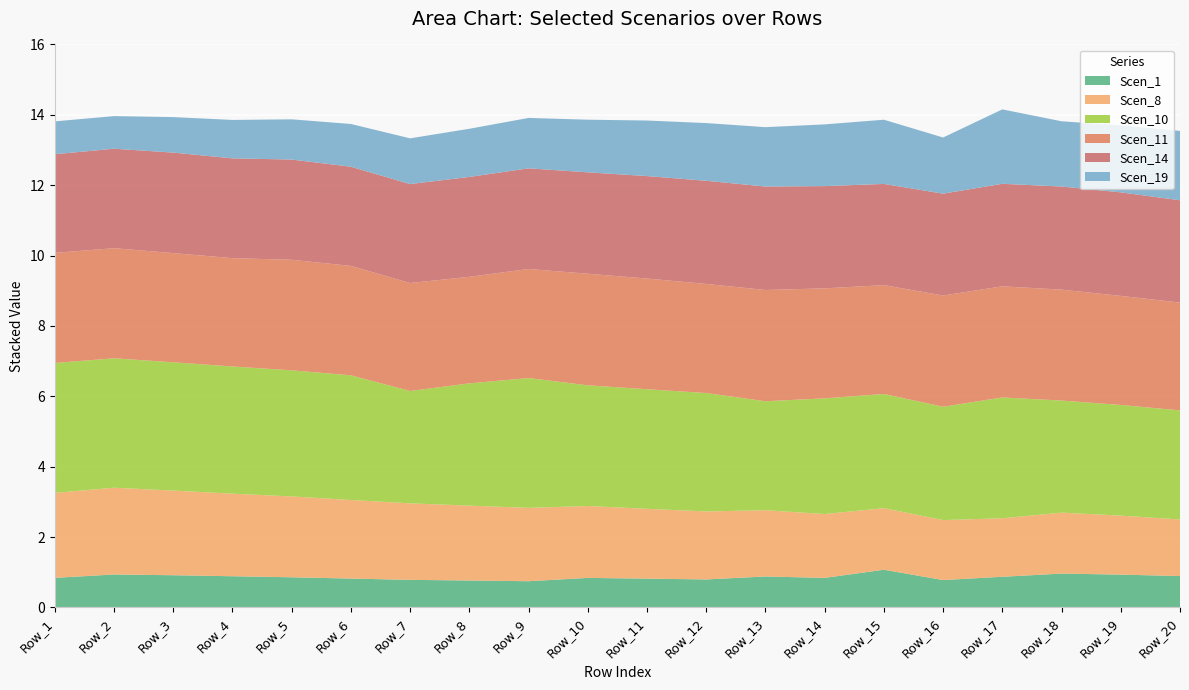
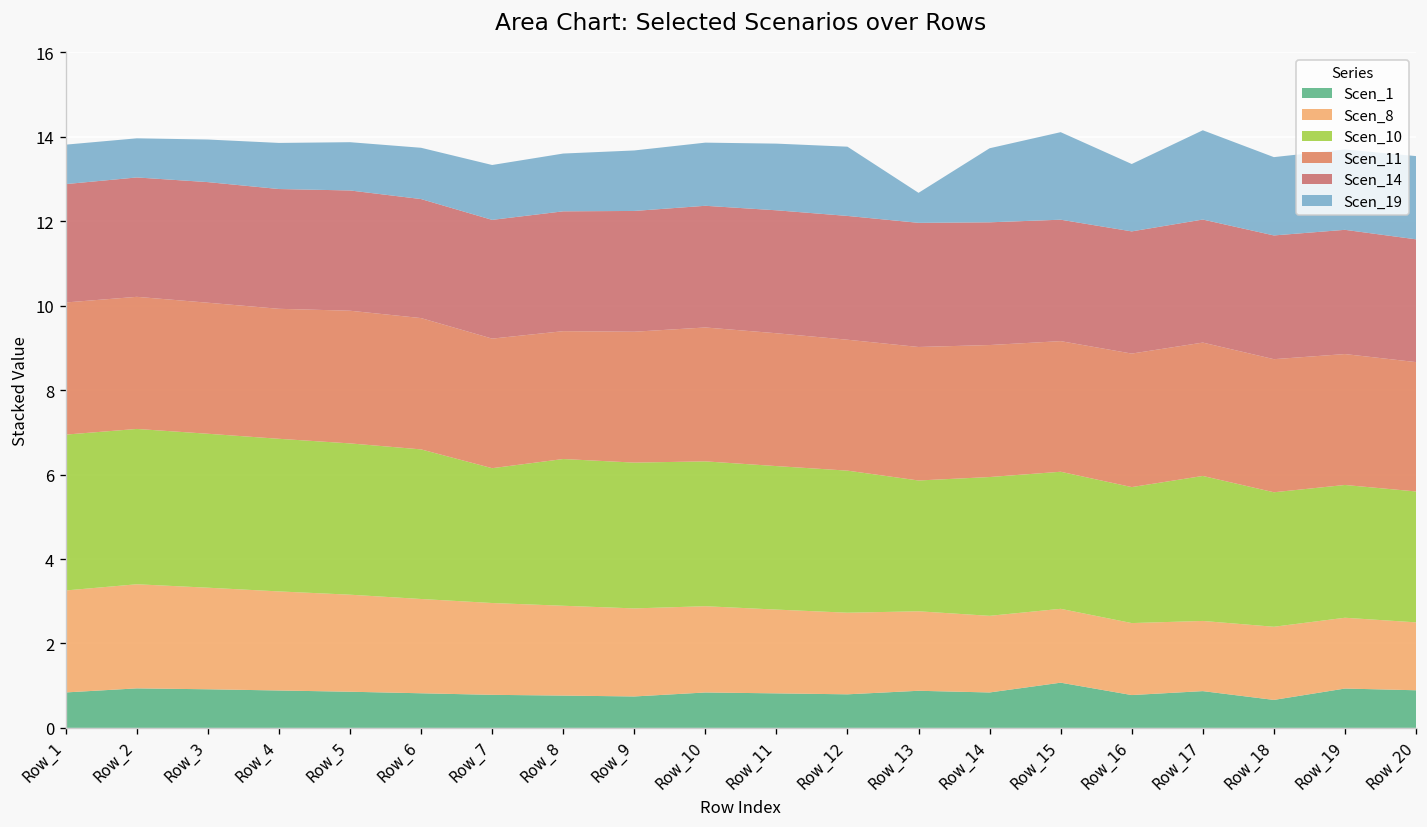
  {
    "Scen_1": {
      "Row_1": 0.8,
      "Row_2": 0.9,
      "Row_3": 0.9,
      "Row_4": 0.9,
      "Row_5": 0.9,
      "Row_6": 0.8,
      "Row_7": 0.8,
      "Row_8": 0.8,
      "Row_9": 0.7,
      "Row_10": 0.8,
      "Row_11": 0.8,
      "Row_12": 0.8,
      "Row_13": 0.9,
      "Row_14": 0.8,
      "Row_15": 1.1,
      "Row_16": 0.8,
      "Row_17": 0.9,
-     "Row_18": 1.0,
+     "Row_18": 0.7,
      "Row_19": 0.9,
      "Row_20": 0.9
    },
    "Scen_10": {
      "Row_1": 3.7,
      "Row_2": 3.7,
      "Row_3": 3.6,
      "Row_4": 3.6,
      "Row_5": 3.6,
      "Row_6": 3.5,
      "Row_7": 3.2,
      "Row_8": 3.5,
-     "Row_9": 3.7,
+     "Row_9": 3.5,
      "Row_10": 3.4,
      "Row_11": 3.4,
      "Row_12": 3.4,
      "Row_13": 3.1,
      "Row_14": 3.3,
      "Row_15": 3.2,
      "Row_16": 3.2,
      "Row_17": 3.4,
      "Row_18": 3.2,
      "Row_19": 3.1,
      "Row_20": 3.1
    },
    "Scen_19": {
      "Row_1": 0.9,
      "Row_2": 0.9,
      "Row_3": 1.0,
      "Row_4": 1.1,
      "Row_5": 1.1,
      "Row_6": 1.2,
      "Row_7": 1.3,
      "Row_8": 1.4,
      "Row_9": 1.4,
      "Row_10": 1.5,
      "Row_11": 1.6,
      "Row_12": 1.6,
-     "Row_13": 1.7,
+     "Row_13": 0.7,
      "Row_14": 1.8,
-     "Row_15": 1.8,
+     "Row_15": 2.1,
      "Row_16": 1.6,
      "Row_17": 2.1,
      "Row_18": 1.9,
      "Row_20": 2.0
    }
  }
